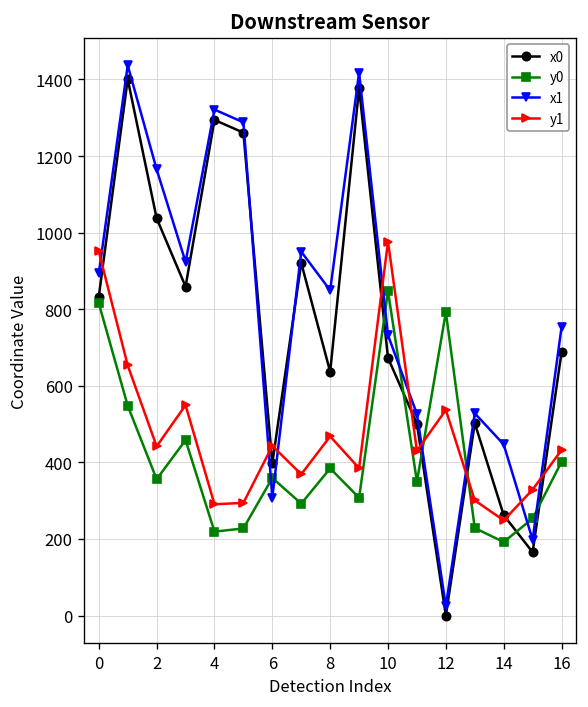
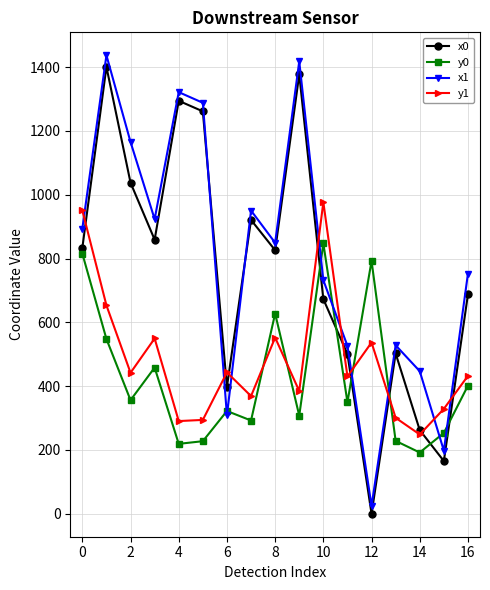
  {
    "x0": {
      "0": 830,
      "2": 1040,
      "4": 1290,
      "6": 400,
-     "8": 640,
+     "8": 830,
      "10": 670,
      "12": 0,
      "14": 260,
      "16": 690
    },
    "y0": {
      "0": 820,
      "2": 360,
      "4": 220,
-     "6": 360,
-     "8": 380,
+     "6": 320,
+     "8": 630,
      "10": 850,
      "12": 790,
      "14": 190,
      "16": 400
    },
    "x1": {
      "0": 890,
      "2": 1170,
      "4": 1320,
      "6": 310,
      "8": 850,
      "10": 730,
      "12": 20,
      "14": 450,
      "16": 750
    },
    "y1": {
      "0": 950,
      "2": 440,
      "4": 290,
      "6": 440,
-     "8": 470,
+     "8": 550,
      "10": 980,
      "12": 540,
      "14": 250,
      "16": 430
    }
  }
